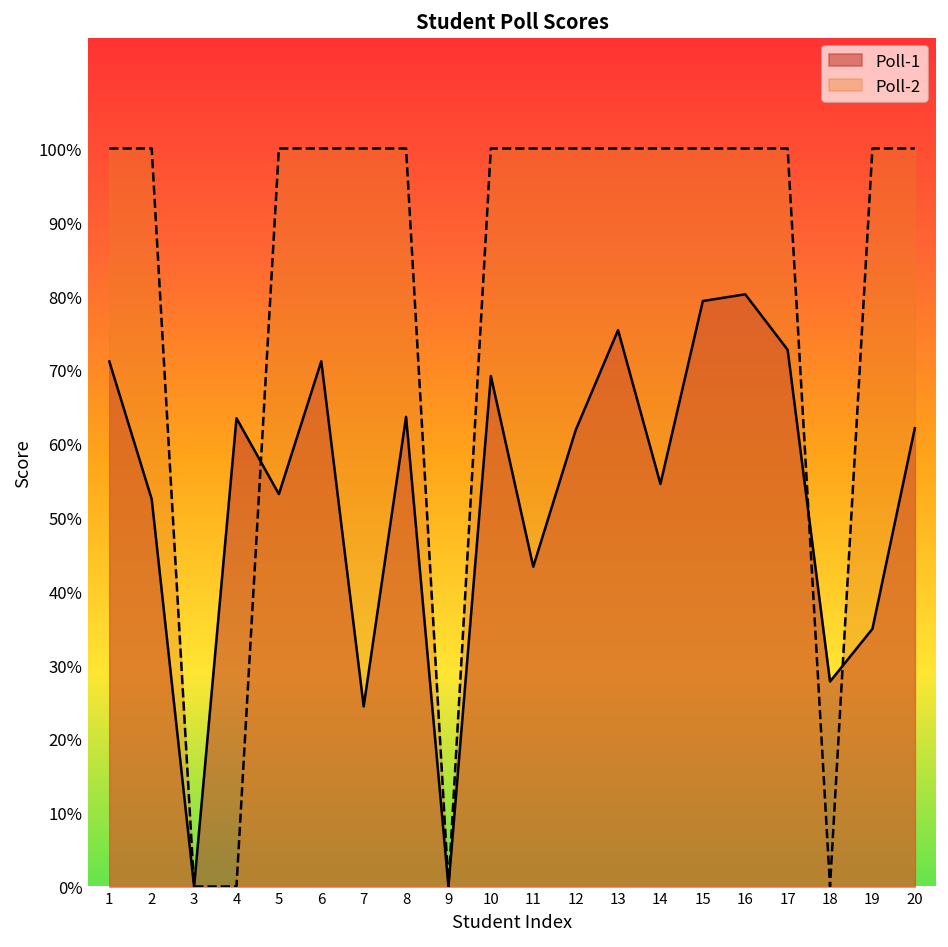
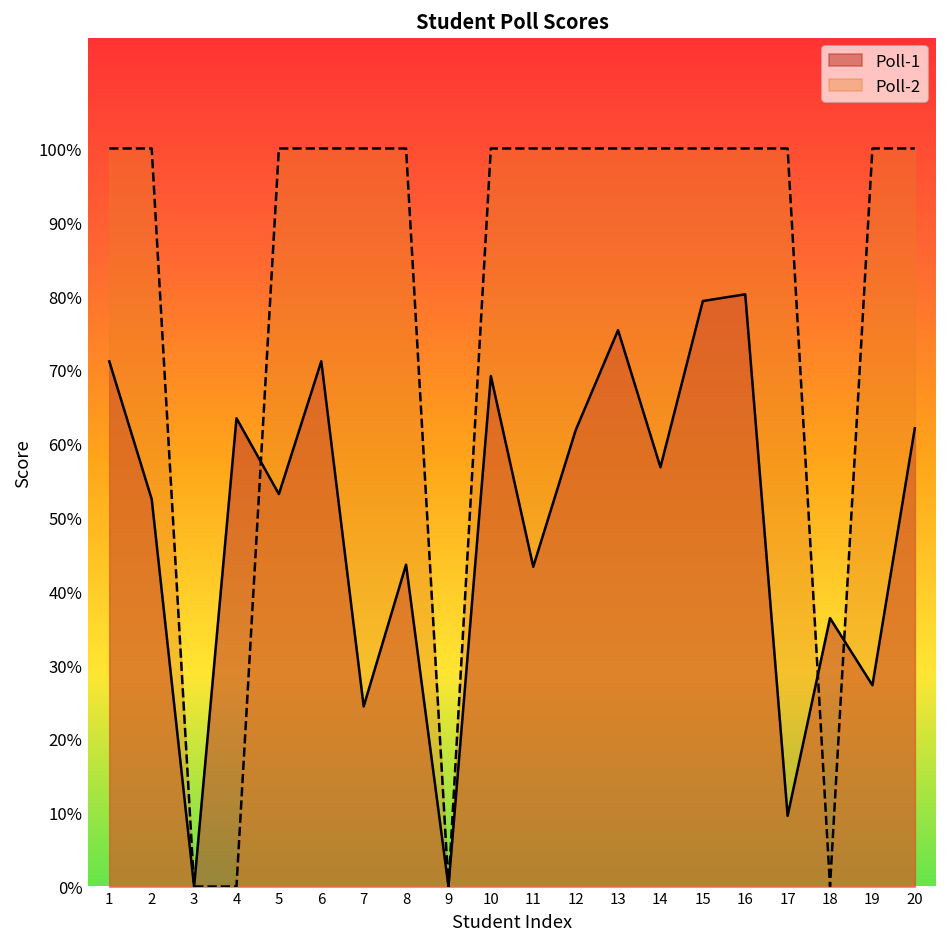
  {
    "Poll-1": {
      "1": "71%",
      "2": "52%",
      "4": "63%",
      "5": "53%",
      "6": "71%",
      "7": "24%",
-     "8": "64%",
+     "8": "44%",
      "10": "69%",
      "11": "43%",
      "12": "62%",
      "13": "75%",
-     "14": "55%",
+     "14": "57%",
      "15": "79%",
      "16": "80%",
-     "17": "73%",
-     "18": "28%",
-     "19": "35%",
+     "17": "10%",
+     "18": "36%",
+     "19": "27%",
      "20": "62%"
    },
    "Poll-2": {
      "1": "100%",
      "2": "100%",
      "4": "0%",
      "5": "100%",
      "6": "100%",
      "7": "100%",
      "8": "100%",
      "10": "100%",
      "11": "100%",
      "12": "100%",
      "13": "100%",
      "14": "100%",
      "15": "100%",
      "16": "100%",
      "17": "100%",
      "18": "0%",
      "19": "100%",
      "20": "100%"
    }
  }
